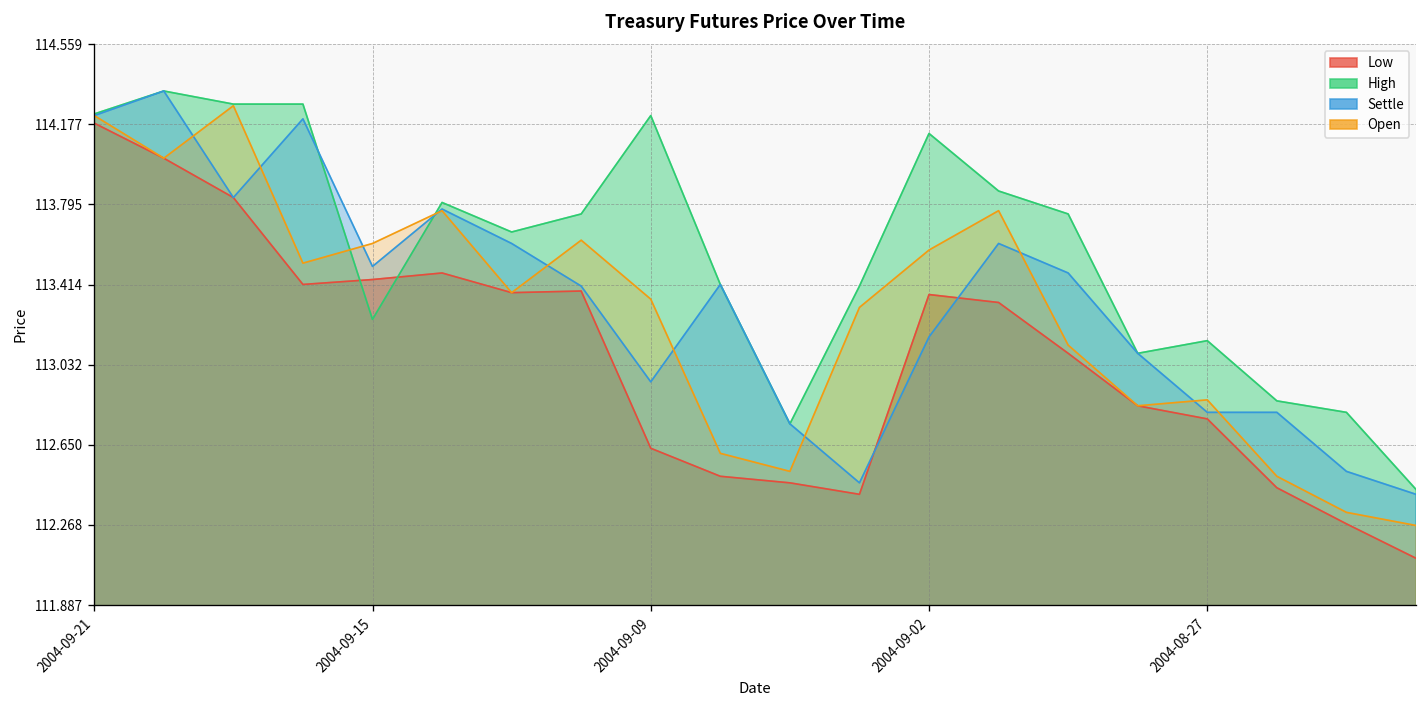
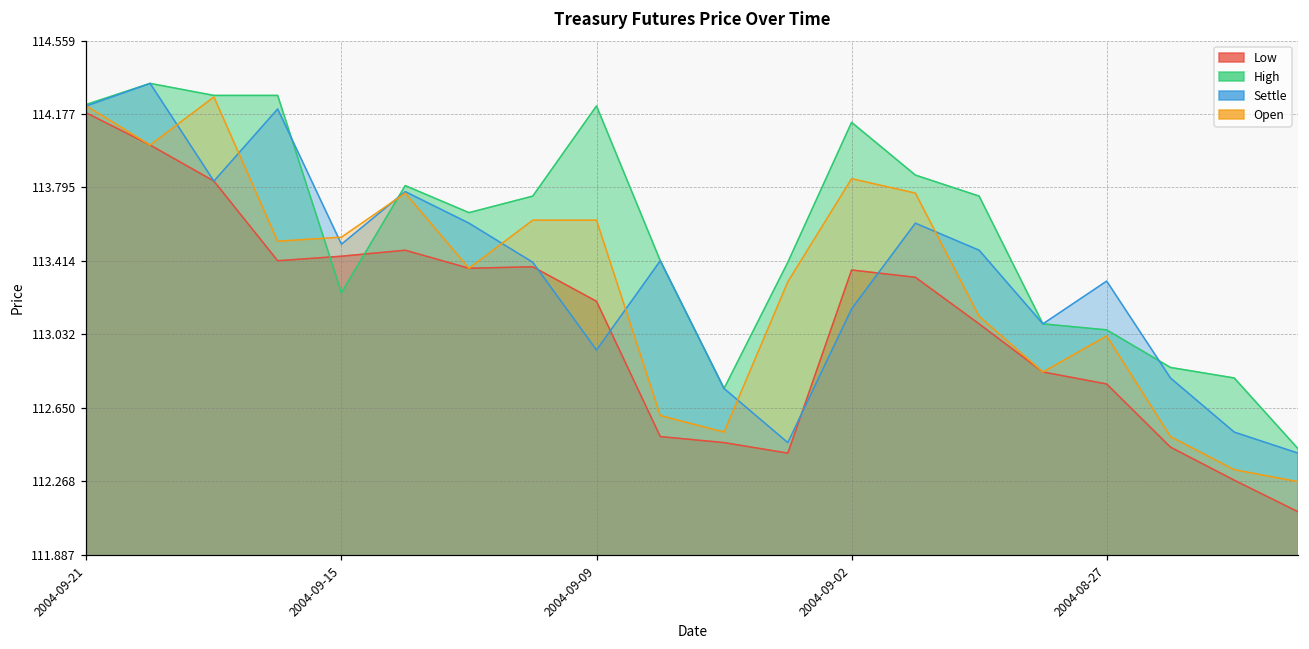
  {
    "Low": {
      "2004-09-21": 114.18,
      "2004-09-15": 113.44,
-     "2004-09-09": 112.63,
+     "2004-09-09": 113.20,
      "2004-09-02": 113.37,
      "2004-08-27": 112.77
    },
    "High": {
      "2004-09-15": 113.25,
      "2004-09-09": 114.22,
      "2004-09-02": 114.13,
-     "2004-08-27": 113.15
+     "2004-08-27": 113.05
    },
    "Settle": {
      "2004-09-15": 113.50,
      "2004-09-09": 112.95,
      "2004-09-02": 113.16,
-     "2004-08-27": 112.80
+     "2004-08-27": 113.31
    },
    "Open": {
-     "2004-09-15": 113.61,
-     "2004-09-09": 113.34,
-     "2004-09-02": 113.58,
-     "2004-08-27": 112.86
+     "2004-09-15": 113.54,
+     "2004-09-09": 113.63,
+     "2004-09-02": 113.84,
+     "2004-08-27": 113.02
    }
  }
